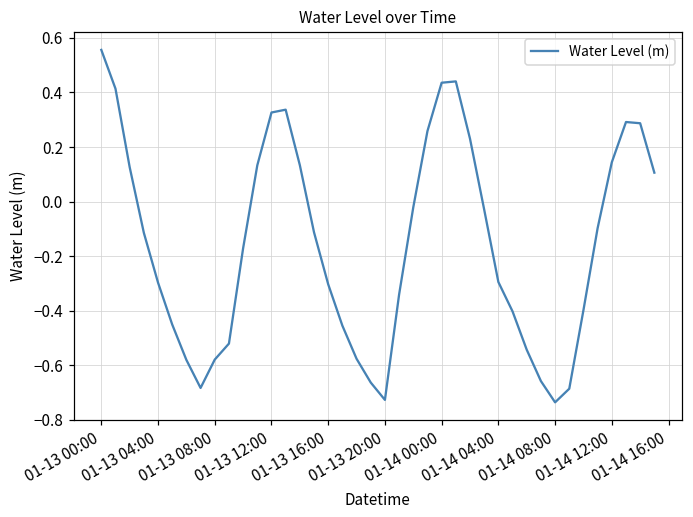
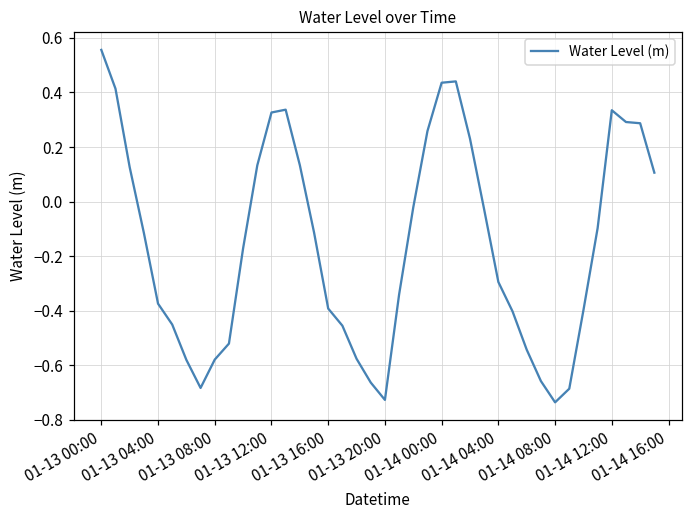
  {
    "01-13 00:00": 0.56,
-   "01-13 04:00": -0.30,
+   "01-13 04:00": -0.37,
    "01-13 08:00": -0.58,
    "01-13 12:00": 0.33,
-   "01-13 16:00": -0.30,
+   "01-13 16:00": -0.39,
    "01-13 20:00": -0.73,
    "01-14 00:00": 0.44,
    "01-14 04:00": -0.29,
    "01-14 08:00": -0.74,
-   "01-14 12:00": 0.14
+   "01-14 12:00": 0.33
  }
